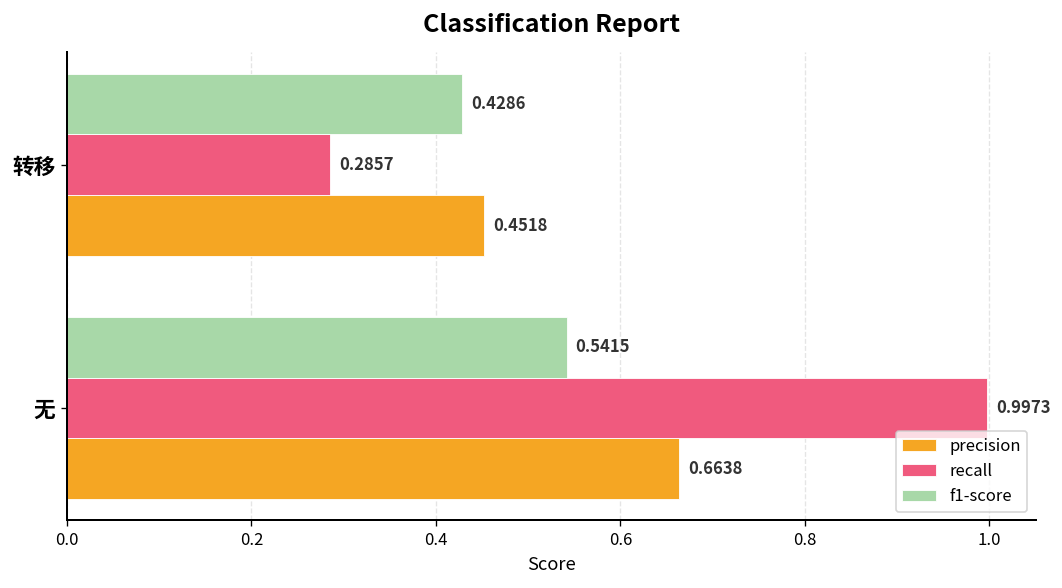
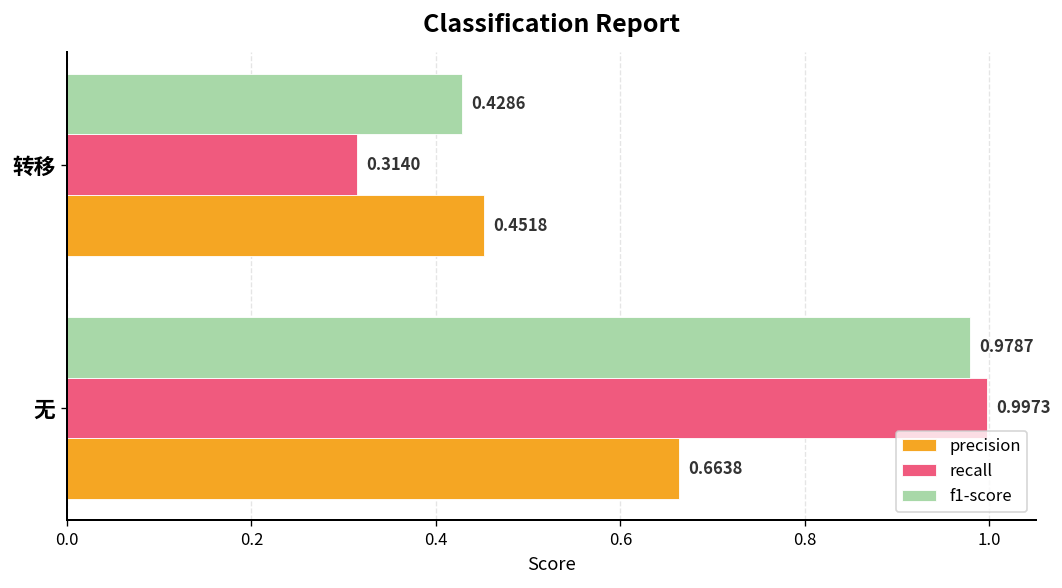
  {
    "precision": {
      "转移": 0.4518,
      "无": 0.6638
    },
    "recall": {
-     "转移": 0.2857,
+     "转移": 0.3140,
      "无": 0.9973
    },
    "f1-score": {
      "转移": 0.4286,
-     "无": 0.5415
+     "无": 0.9787
    }
  }
